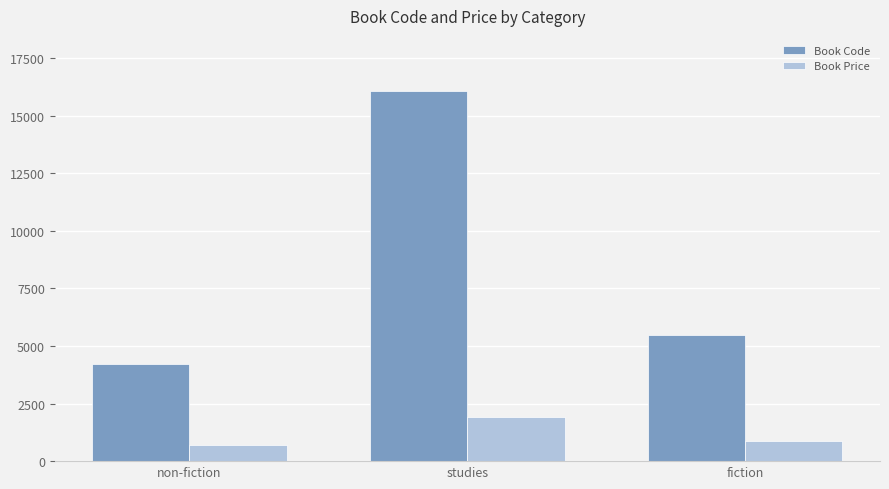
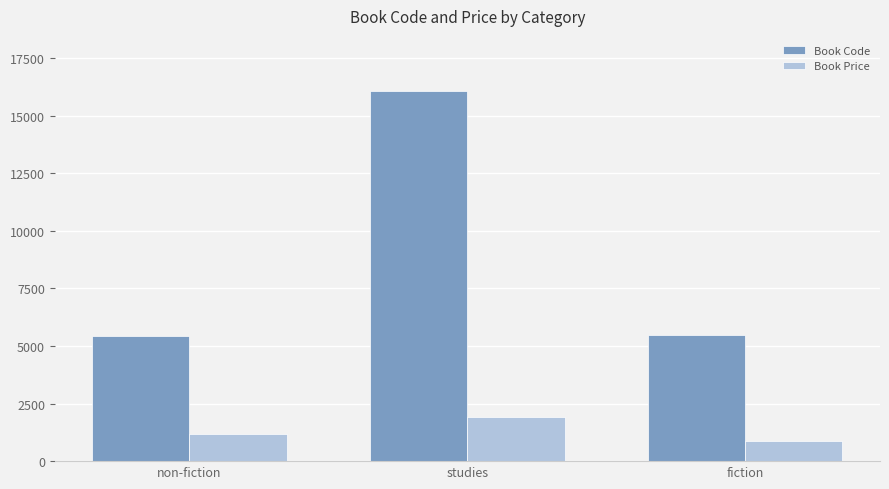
  {
    "Book Code": {
-     "non-fiction": 4200,
+     "non-fiction": 5400,
      "studies": 16000,
      "fiction": 5500
    },
    "Book Price": {
-     "non-fiction": 700,
+     "non-fiction": 1200,
      "studies": 1900,
      "fiction": 900
    }
  }
